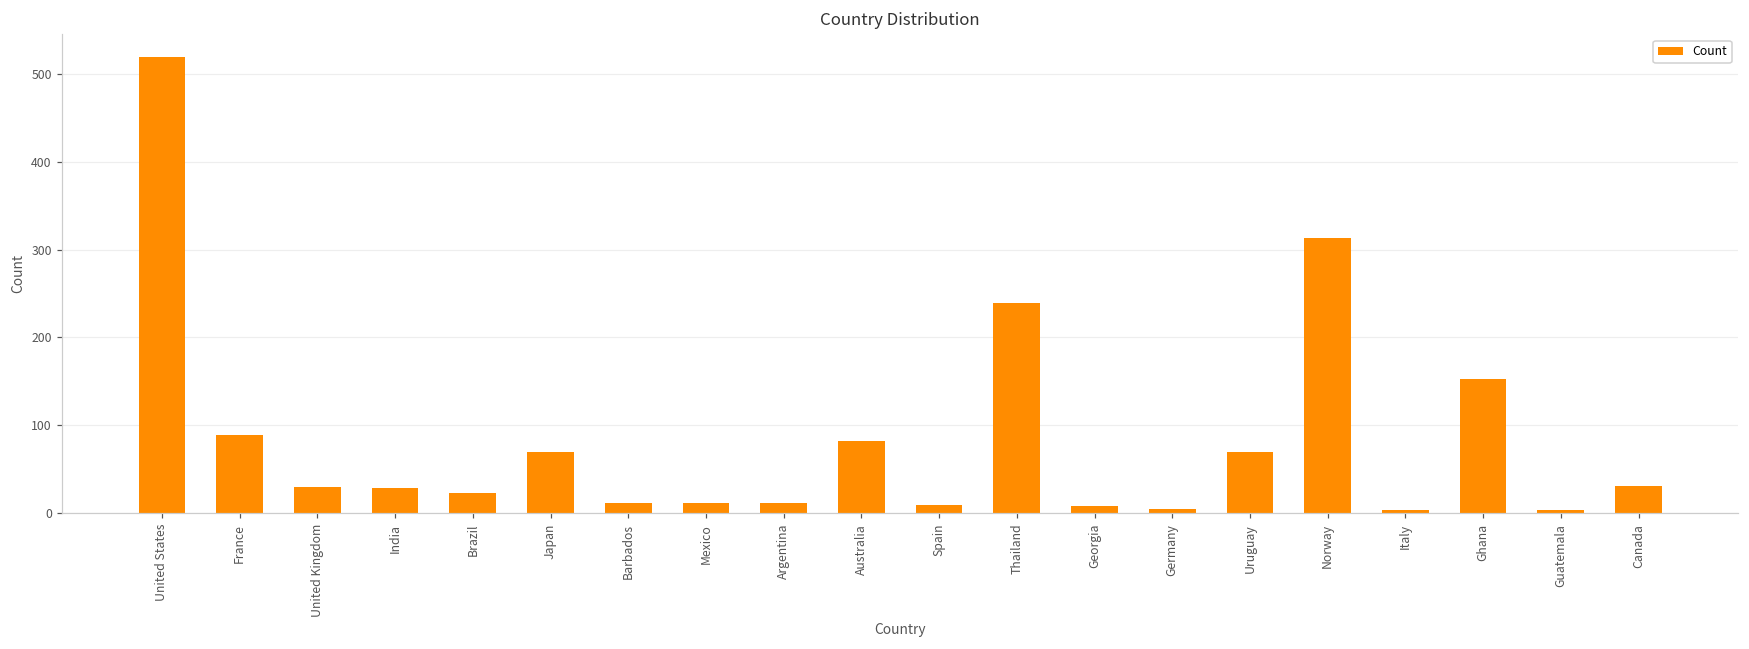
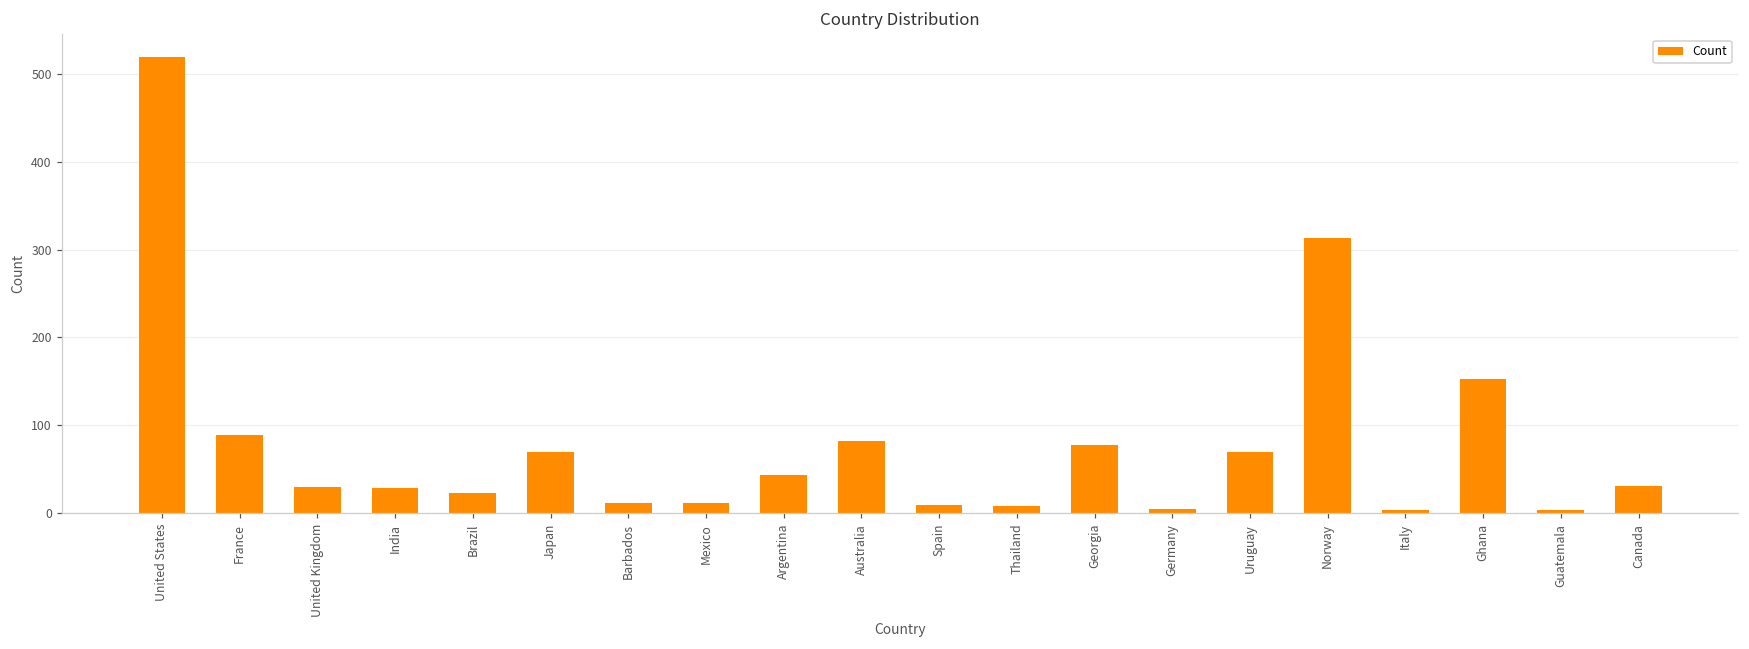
  {
    "United States": 520,
    "France": 90,
    "United Kingdom": 30,
    "India": 30,
    "Brazil": 20,
    "Japan": 70,
    "Barbados": 10,
    "Mexico": 10,
-   "Argentina": 10,
+   "Argentina": 40,
    "Australia": 80,
    "Spain": 10,
-   "Thailand": 240,
-   "Georgia": 10,
+   "Thailand": 10,
+   "Georgia": 80,
    "Germany": 10,
    "Uruguay": 70,
    "Norway": 310,
    "Italy": 0,
    "Ghana": 150,
    "Canada": 30
  }
